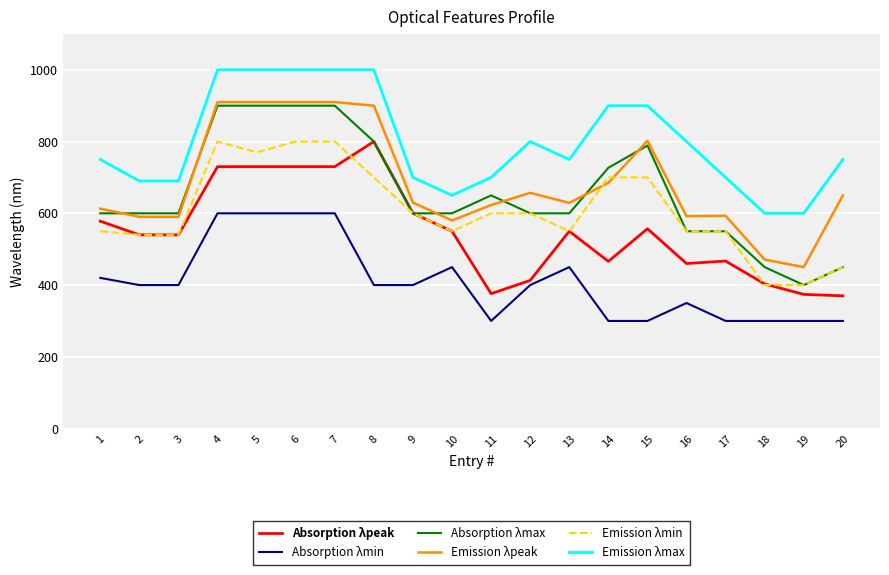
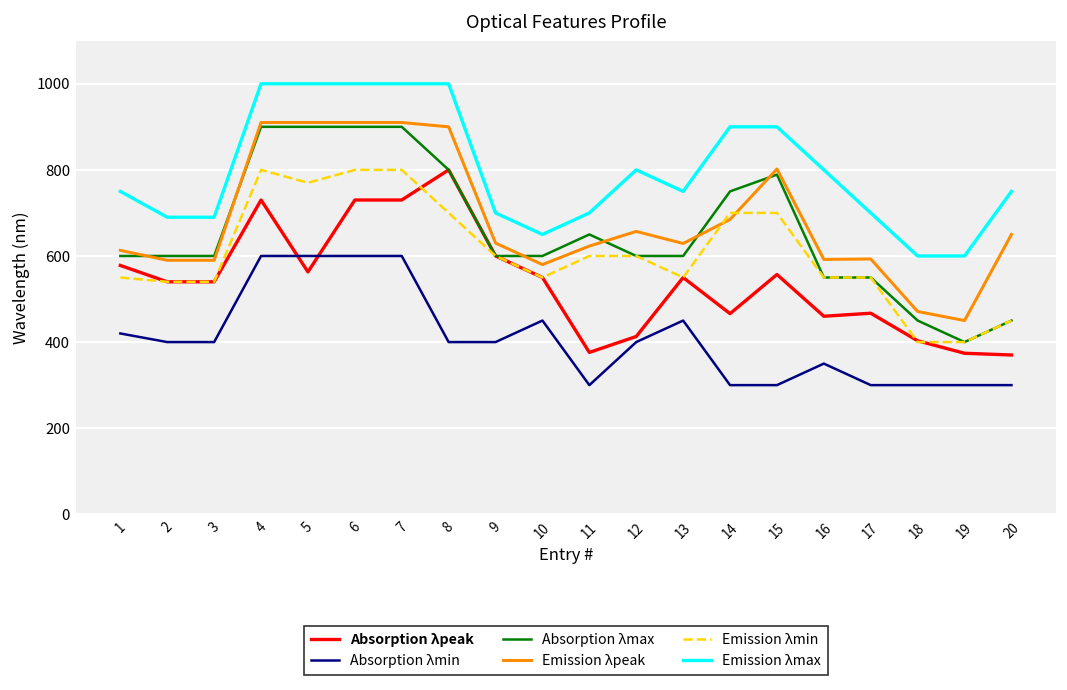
  {
    "Absorption λpeak": {
      "1": 580,
      "4": 730,
-     "5": 730,
+     "5": 560,
      "6": 730,
      "7": 730,
      "11": 380,
      "12": 410,
      "14": 470,
      "15": 560,
      "16": 460,
      "17": 470,
      "19": 370,
      "20": 370
    },
    "Absorption λmin": {
      "1": 420,
      "2": 400,
      "3": 400,
      "4": 600,
      "5": 600,
      "6": 600,
      "7": 600,
      "8": 400,
      "9": 400,
      "10": 450,
      "11": 300,
      "12": 400,
      "13": 450,
      "14": 300,
      "15": 300,
      "16": 350,
      "17": 300,
      "18": 300,
      "19": 300,
      "20": 300
    },
    "Absorption λmax": {
      "1": 600,
      "2": 600,
      "3": 600,
      "4": 900,
      "5": 900,
      "6": 900,
      "7": 900,
      "10": 600,
      "11": 650,
      "13": 600,
-     "14": 730,
+     "14": 750,
      "15": 790,
      "18": 450
    },
    "Emission λpeak": {
      "1": 610,
      "2": 590,
      "3": 590,
      "4": 910,
      "5": 910,
      "6": 910,
      "7": 910,
      "8": 900,
      "9": 630,
      "10": 580,
      "11": 620,
      "12": 660,
      "13": 630,
      "14": 690,
      "15": 800,
      "16": 590,
      "17": 590,
      "18": 470,
      "19": 450,
      "20": 650
    },
    "Emission λmin": {
      "1": 550,
      "4": 800,
      "5": 770,
      "6": 800,
      "7": 800,
      "8": 700,
      "11": 600,
      "14": 700,
      "15": 700
    },
    "Emission λmax": {
      "1": 750,
      "2": 690,
      "3": 690,
      "4": 1000,
      "5": 1000,
      "6": 1000,
      "7": 1000,
      "8": 1000,
      "9": 700,
      "10": 650,
      "11": 700,
      "12": 800,
      "13": 750,
      "14": 900,
      "15": 900,
      "16": 800,
      "17": 700,
      "18": 600,
      "19": 600,
      "20": 750
    }
  }
